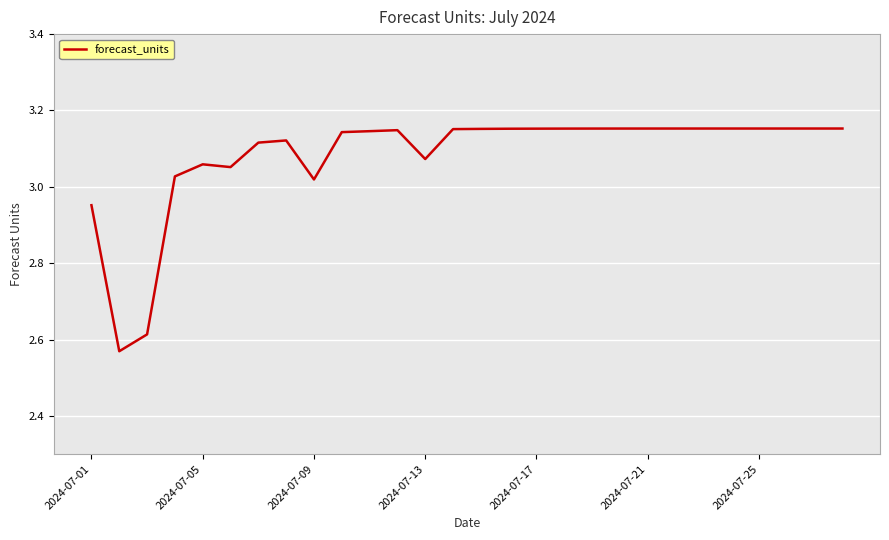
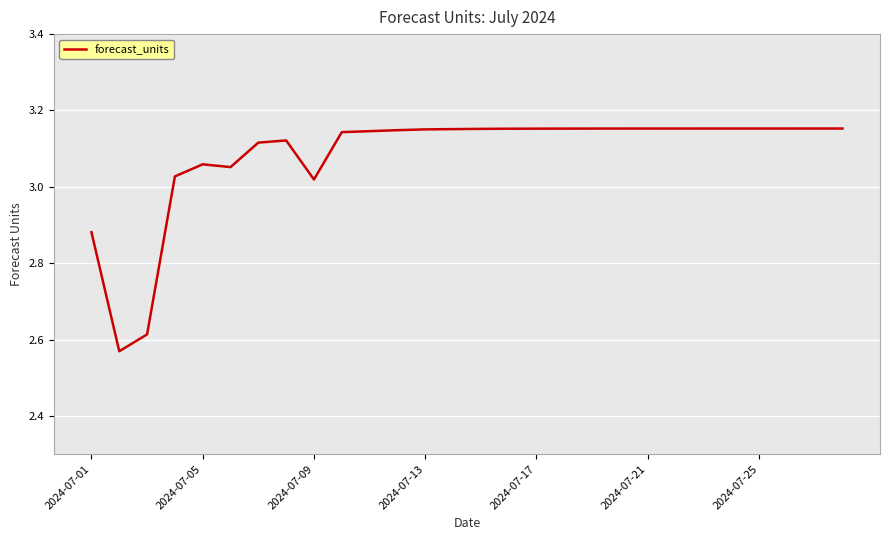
  {
-   "2024-07-01": 2.95,
+   "2024-07-01": 2.88,
    "2024-07-05": 3.06,
    "2024-07-09": 3.02,
-   "2024-07-13": 3.07,
+   "2024-07-13": 3.15,
    "2024-07-17": 3.15,
    "2024-07-21": 3.15,
    "2024-07-25": 3.15
  }
